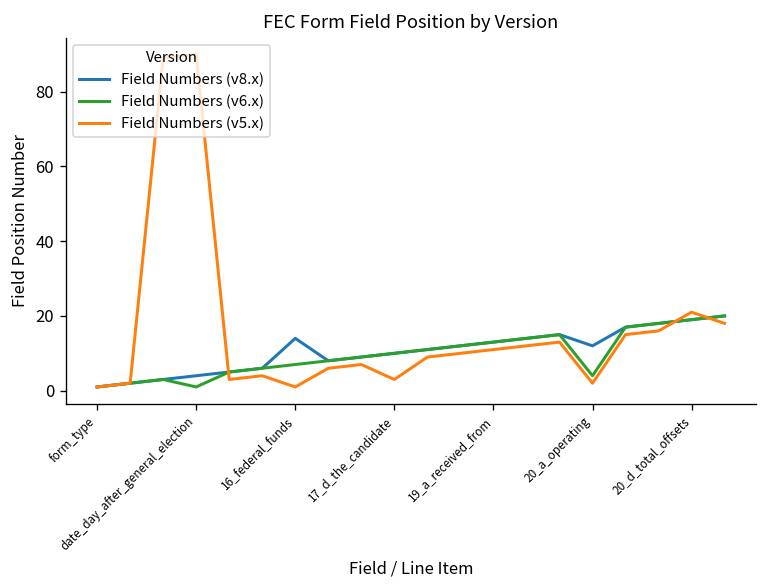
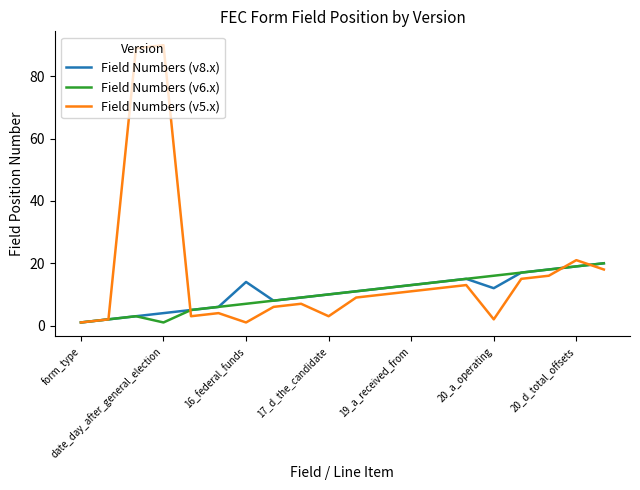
  {
    "Field Numbers (v8.x)": {
      "date_day_after_general_election": 4,
      "16_federal_funds": 14,
      "20_a_operating": 12
    },
    "Field Numbers (v6.x)": {
      "date_day_after_general_election": 1,
      "16_federal_funds": 7,
-     "20_a_operating": 4
+     "20_a_operating": 16
    },
    "Field Numbers (v5.x)": {
      "16_federal_funds": 1,
      "17_d_the_candidate": 3,
      "19_a_received_from": 11,
      "20_a_operating": 2,
      "20_d_total_offsets": 21
    }
  }
